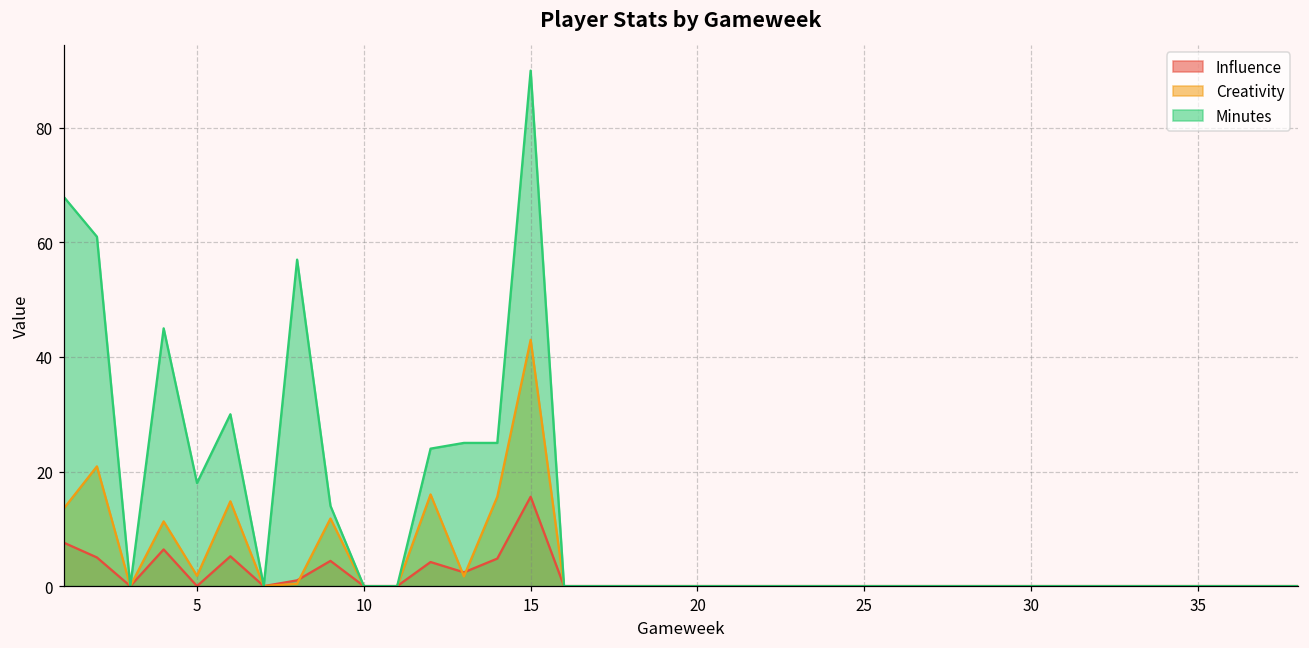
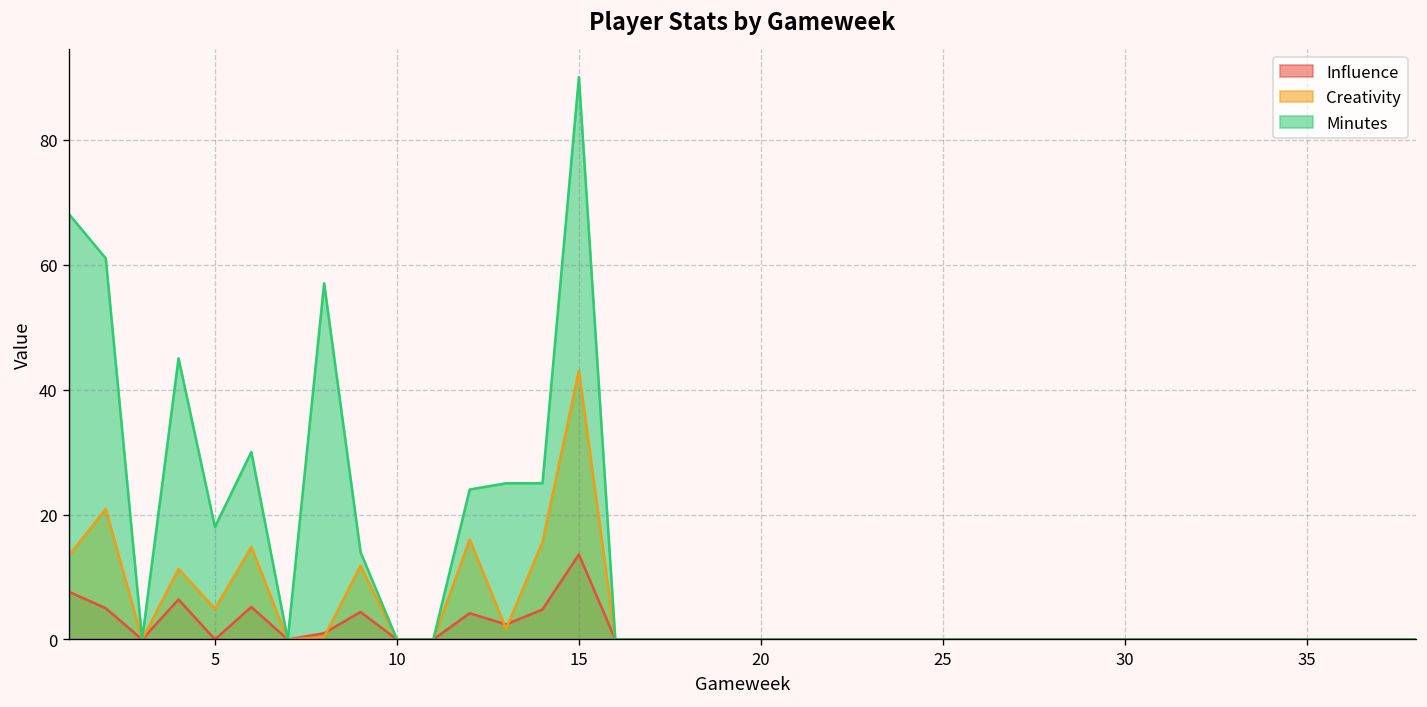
  {
    "Influence": {
      "5": 0,
-     "15": 16
+     "15": 14
    },
    "Creativity": {
-     "5": 2,
+     "5": 5,
      "15": 43
    },
    "Minutes": {
      "5": 18,
      "15": 90
    }
  }
